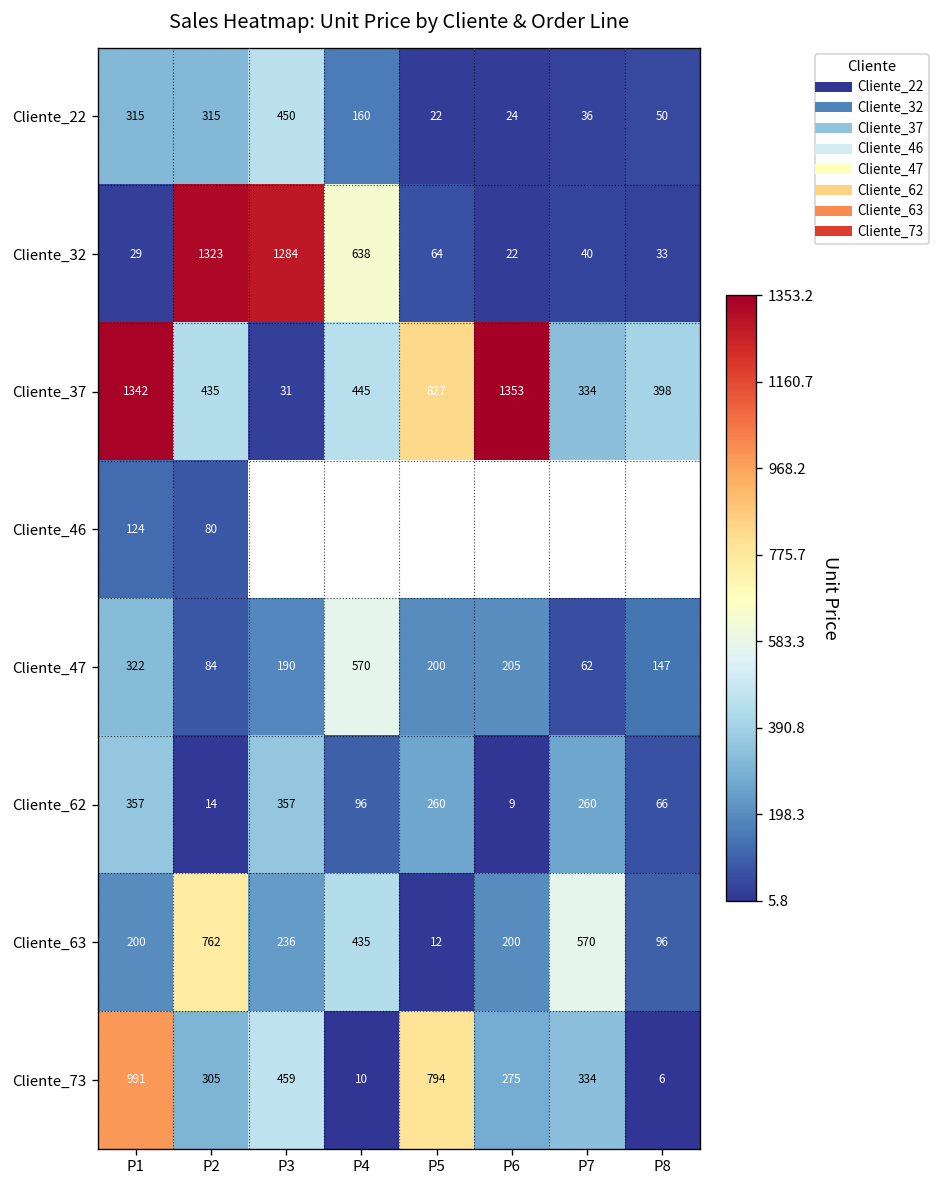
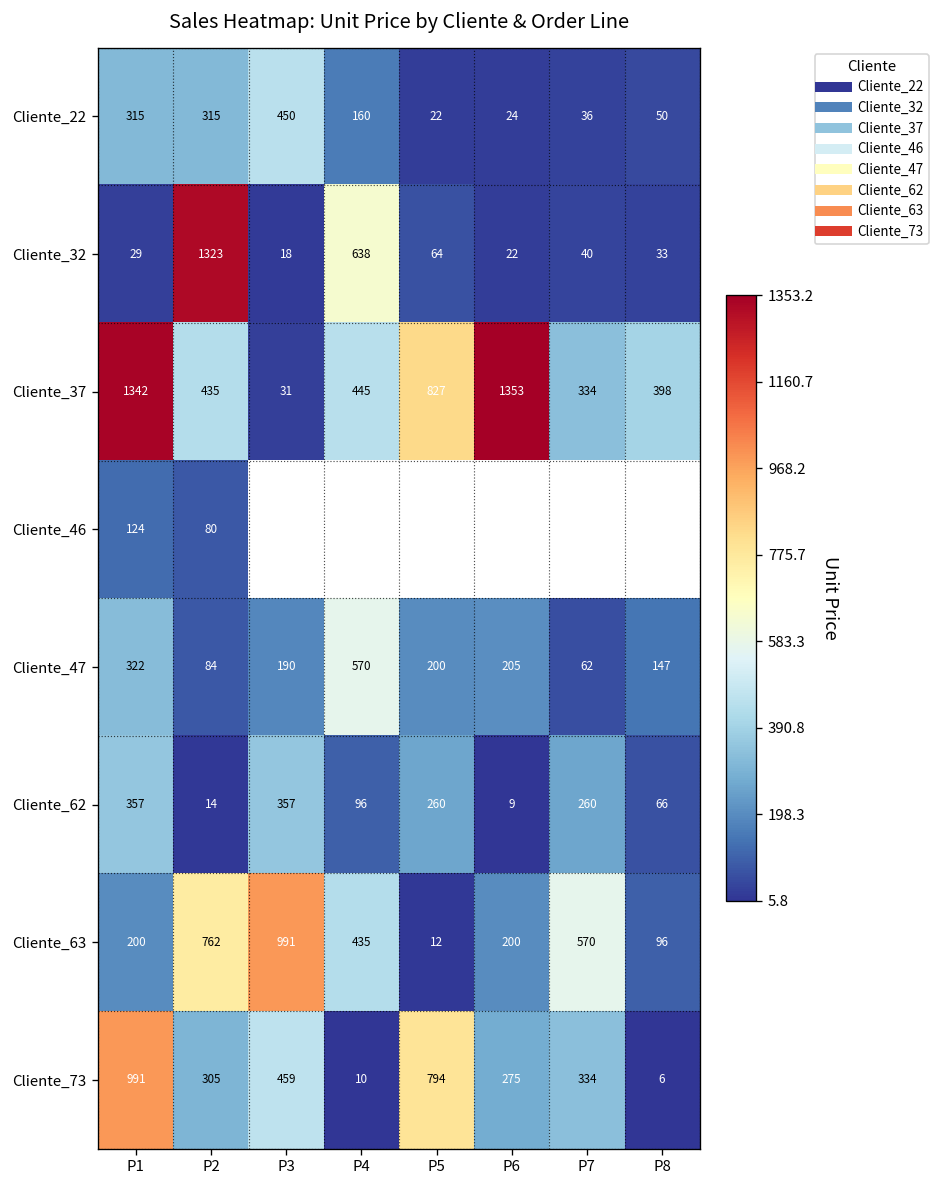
  {
    "Cliente_22": {
      "P1": 315,
      "P2": 315,
      "P3": 450,
      "P4": 160,
      "P5": 22,
      "P6": 24,
      "P7": 36,
      "P8": 50
    },
    "Cliente_32": {
      "P1": 29,
      "P2": 1323,
-     "P3": 1284,
+     "P3": 18,
      "P4": 638,
      "P5": 64,
      "P6": 22,
      "P7": 40,
      "P8": 33
    },
    "Cliente_37": {
      "P1": 1342,
      "P2": 435,
      "P3": 31,
      "P4": 445,
      "P5": 827,
      "P6": 1353,
      "P7": 334,
      "P8": 398
    },
    "Cliente_46": {
      "P1": 124,
      "P2": 80
    },
    "Cliente_47": {
      "P1": 322,
      "P2": 84,
      "P3": 190,
      "P4": 570,
      "P5": 200,
      "P6": 205,
      "P7": 62,
      "P8": 147
    },
    "Cliente_62": {
      "P1": 357,
      "P2": 14,
      "P3": 357,
      "P4": 96,
      "P5": 260,
      "P6": 9,
      "P7": 260,
      "P8": 66
    },
    "Cliente_63": {
      "P1": 200,
      "P2": 762,
-     "P3": 236,
+     "P3": 991,
      "P4": 435,
      "P5": 12,
      "P6": 200,
      "P7": 570,
      "P8": 96
    },
    "Cliente_73": {
      "P1": 991,
      "P2": 305,
      "P3": 459,
      "P4": 10,
      "P5": 794,
      "P6": 275,
      "P7": 334,
      "P8": 6
    }
  }
